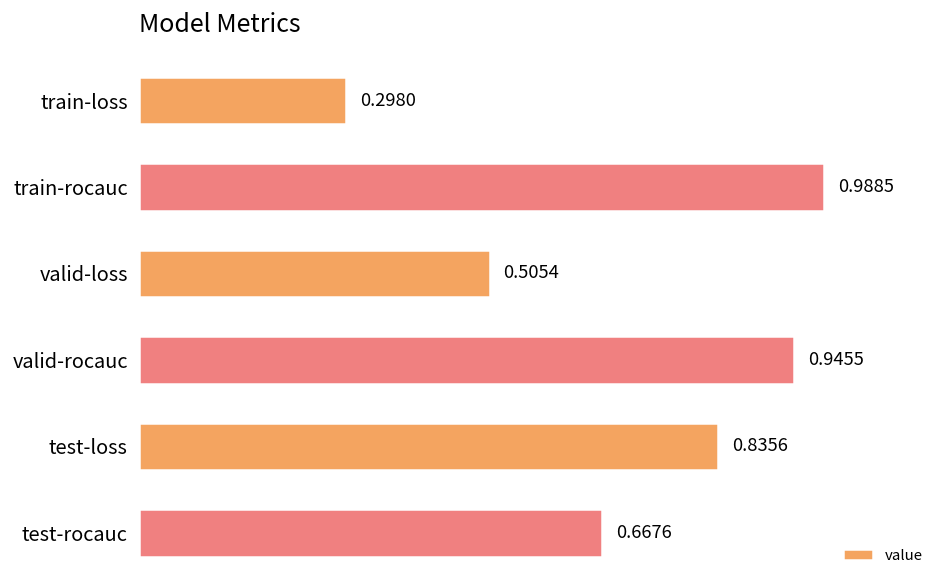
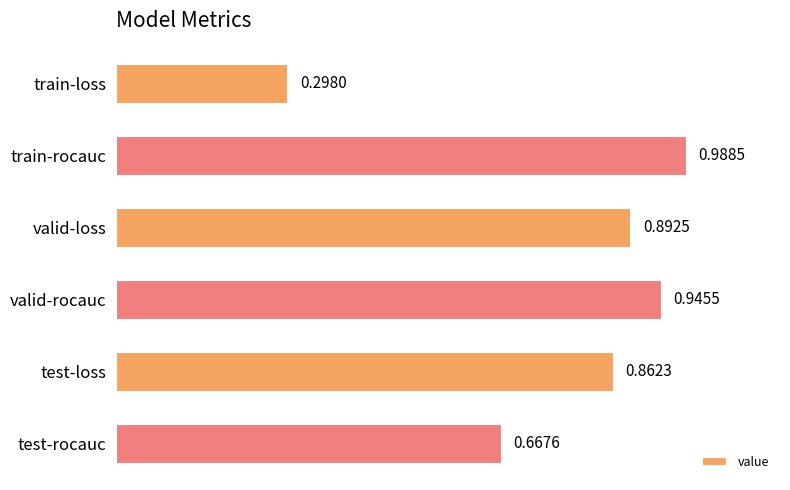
  {
    "train-loss": 0.2980,
    "train-rocauc": 0.9885,
-   "valid-loss": 0.5054,
+   "valid-loss": 0.8925,
    "valid-rocauc": 0.9455,
-   "test-loss": 0.8356,
+   "test-loss": 0.8623,
    "test-rocauc": 0.6676
  }
